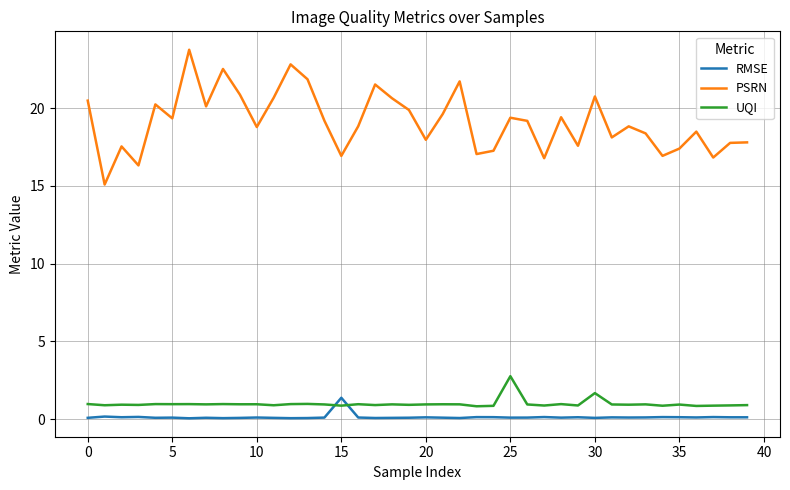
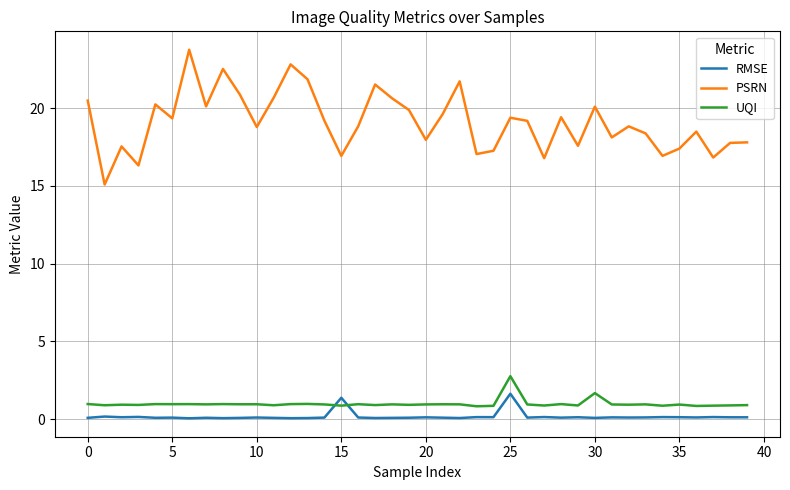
  {
    "RMSE": {
      "0": 0.1,
      "5": 0.1,
      "10": 0.1,
      "15": 1.4,
      "20": 0.1,
-     "25": 0.1,
+     "25": 1.6,
      "30": 0.1,
      "35": 0.1
    },
    "PSRN": {
      "0": 20.5,
      "5": 19.3,
      "10": 18.8,
      "15": 16.9,
      "20": 18.0,
      "25": 19.4,
-     "30": 20.7,
+     "30": 20.1,
      "35": 17.4
    },
    "UQI": {
      "0": 1.0,
      "5": 1.0,
      "10": 1.0,
      "15": 0.9,
      "20": 1.0,
      "25": 2.8,
      "30": 1.7,
      "35": 0.9
    }
  }
